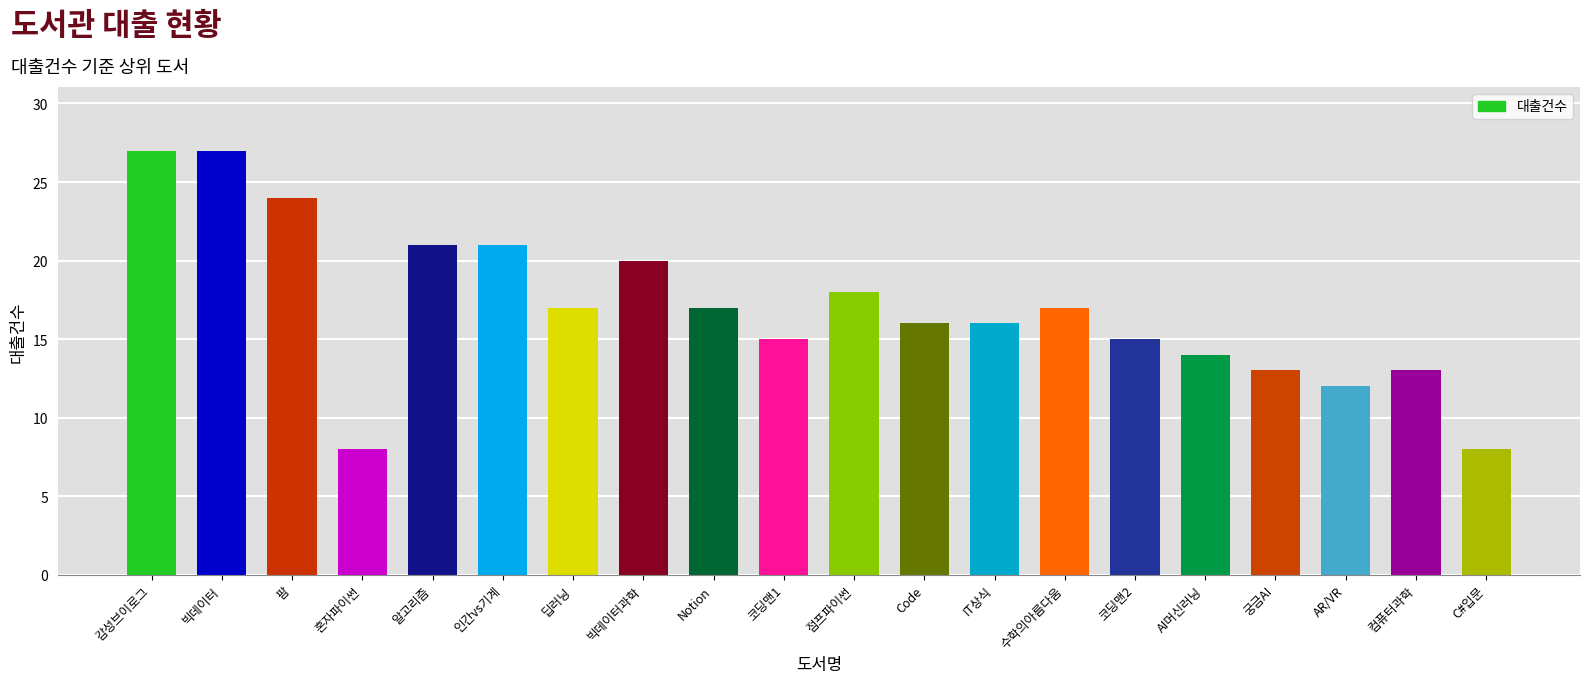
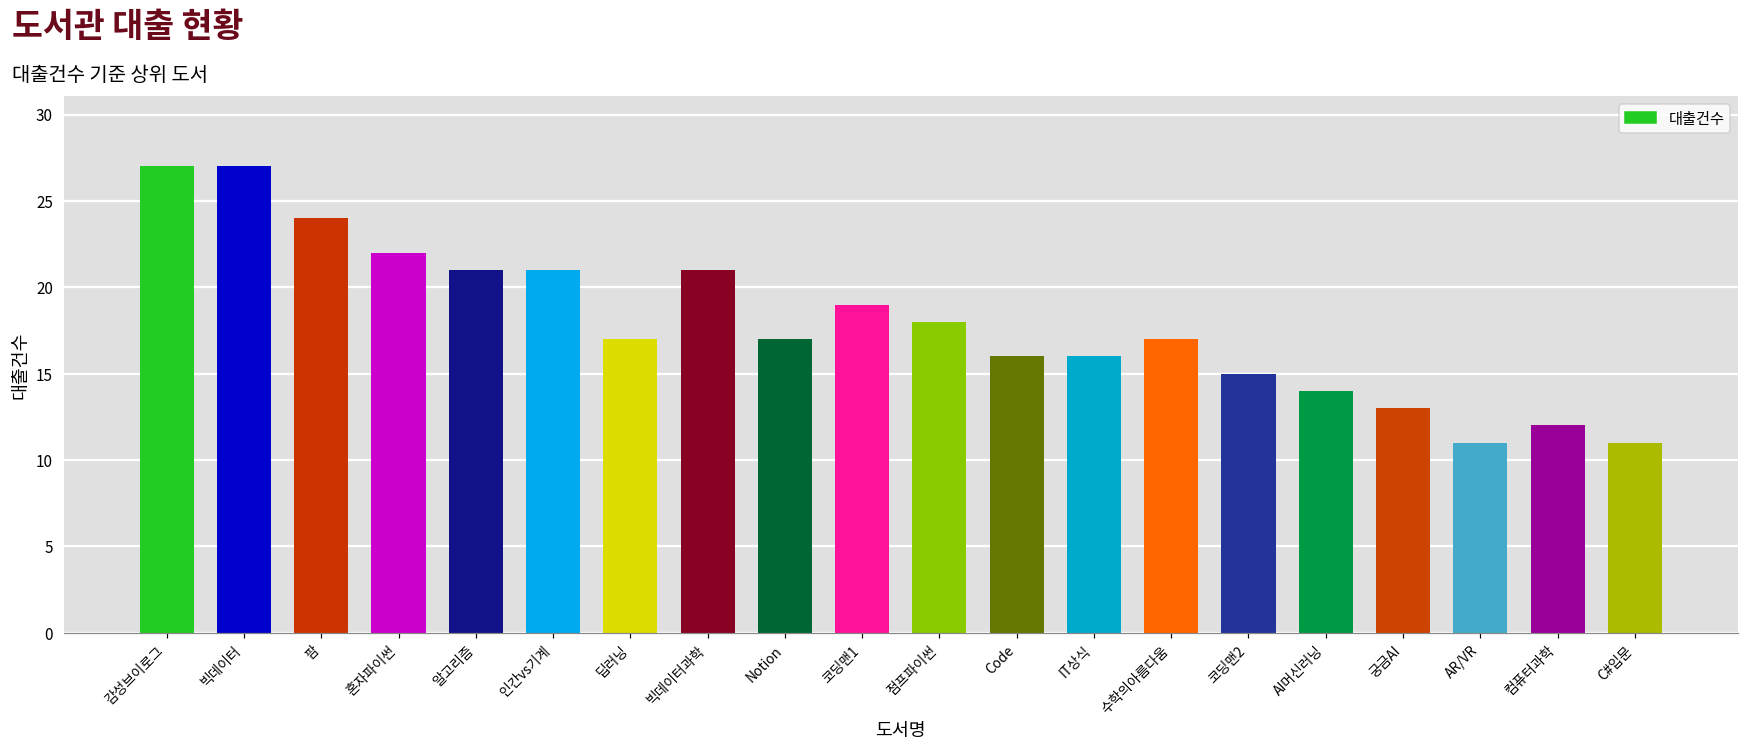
  {
    "감성브이로그": 27,
    "빅데이터": 27,
    "팜": 24,
-   "혼자파이썬": 8,
+   "혼자파이썬": 22,
    "알고리즘": 21,
    "인간vs기계": 21,
    "딥러닝": 17,
-   "빅데이터과학": 20,
+   "빅데이터과학": 21,
    "Notion": 17,
-   "코딩맨1": 15,
+   "코딩맨1": 19,
    "점프파이썬": 18,
    "Code": 16,
    "IT상식": 16,
    "수학의아름다움": 17,
    "코딩맨2": 15,
    "AI머신러닝": 14,
    "궁금AI": 13,
-   "AR/VR": 12,
-   "컴퓨터과학": 13,
-   "C#입문": 8
+   "AR/VR": 11,
+   "컴퓨터과학": 12,
+   "C#입문": 11
  }
